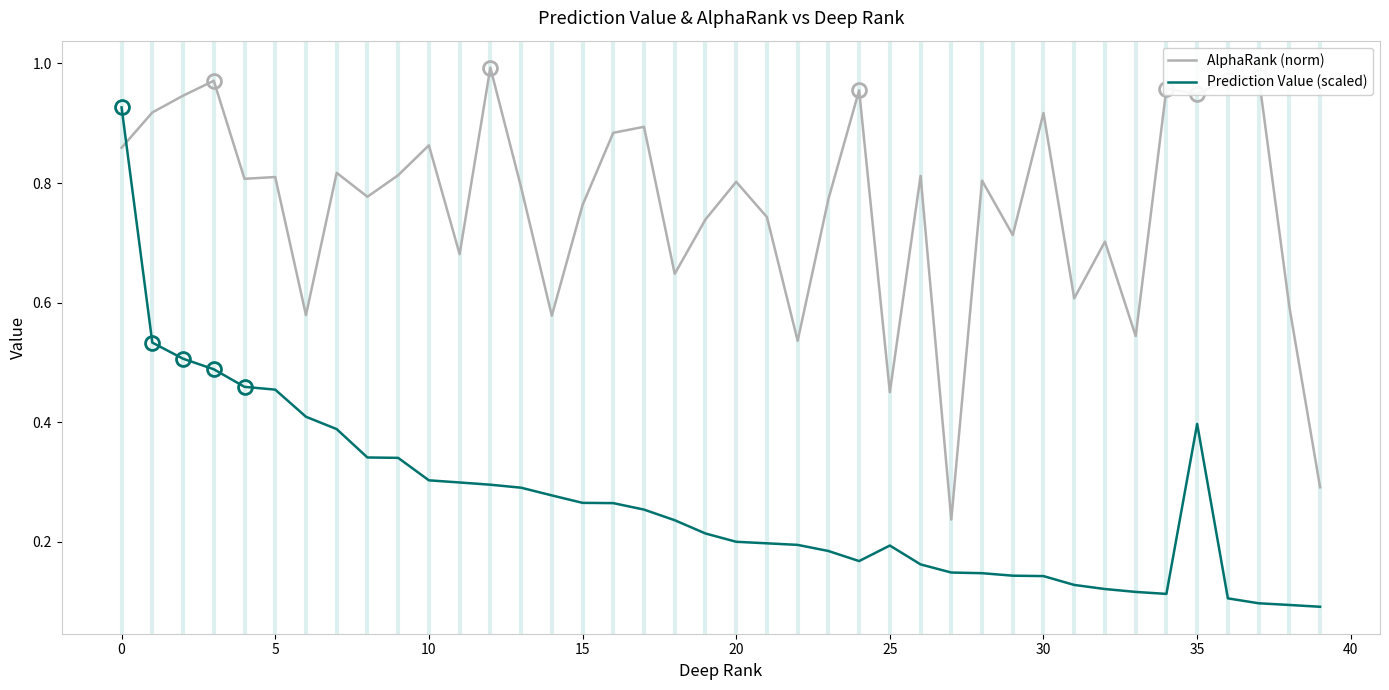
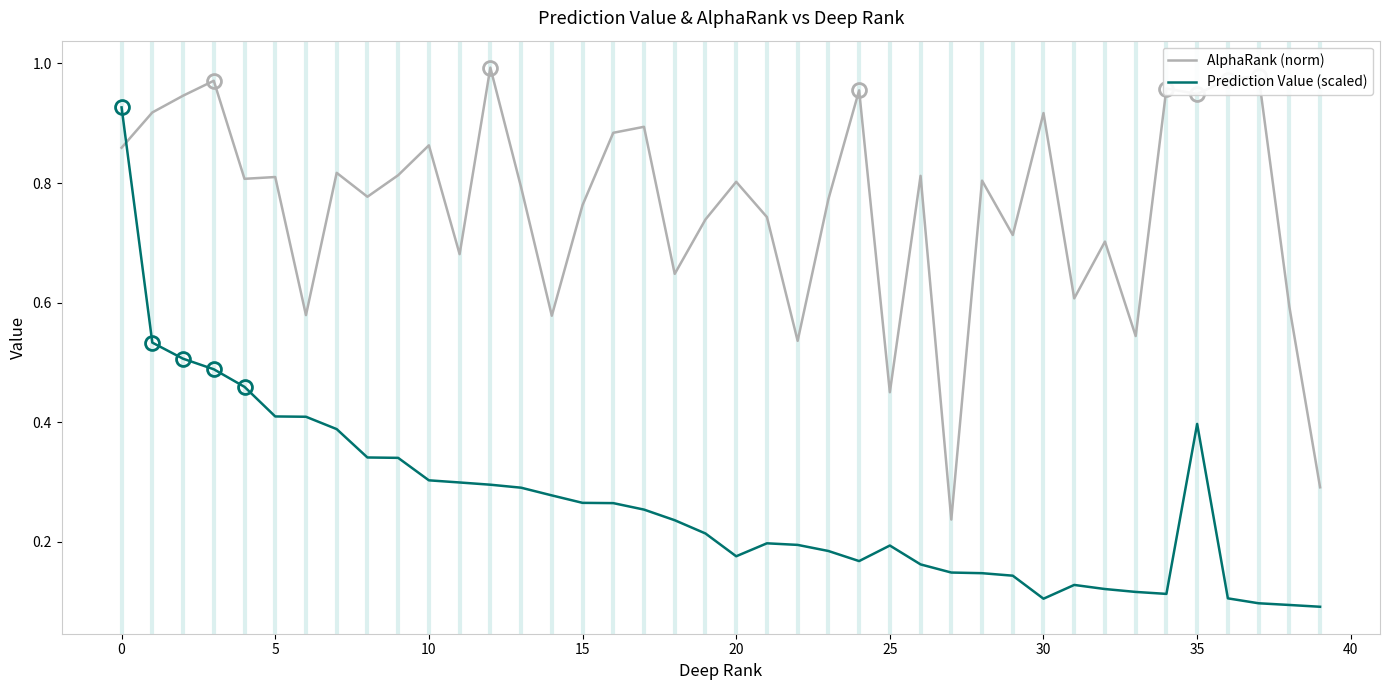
  {
    "AlphaRank (norm)": {
      "0": 0.86,
      "5": 0.81,
      "10": 0.86,
      "15": 0.76,
      "20": 0.80,
      "25": 0.45,
      "30": 0.92
    },
    "Prediction Value (scaled)": {
-     "5": 0.45,
+     "5": 0.41,
      "10": 0.30,
      "15": 0.26,
-     "20": 0.20,
+     "20": 0.18,
      "25": 0.19,
-     "30": 0.14,
+     "30": 0.10,
      "35": 0.40
    }
  }
